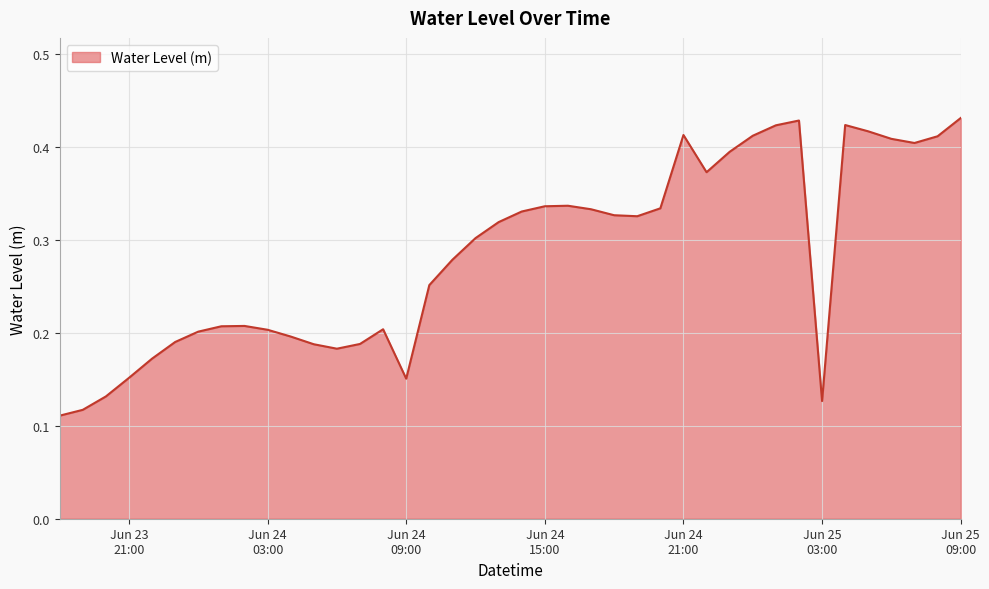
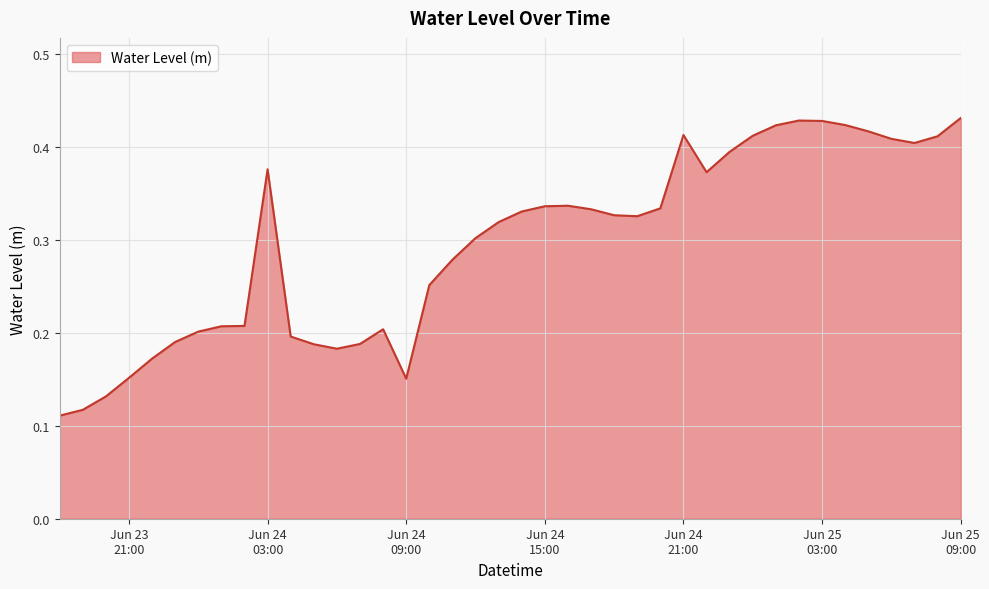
  {
    "Jun 23 21:00": 0.15,
-   "Jun 24 03:00": 0.20,
+   "Jun 24 03:00": 0.38,
    "Jun 24 09:00": 0.15,
    "Jun 24 15:00": 0.34,
    "Jun 24 21:00": 0.41,
-   "Jun 25 03:00": 0.13,
+   "Jun 25 03:00": 0.43,
    "Jun 25 09:00": 0.43
  }
